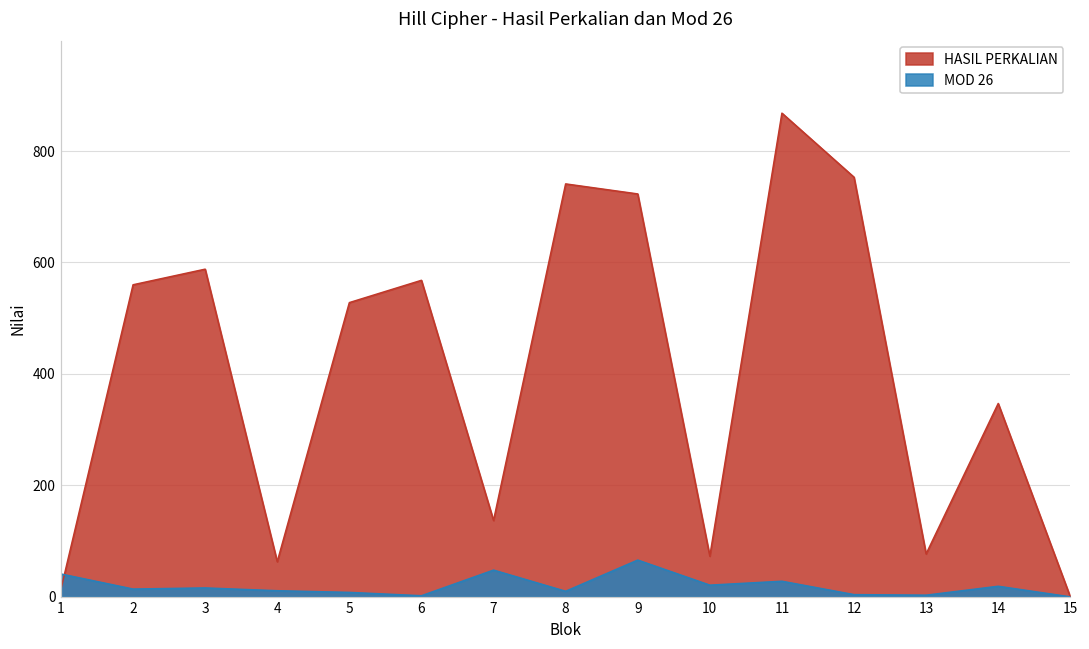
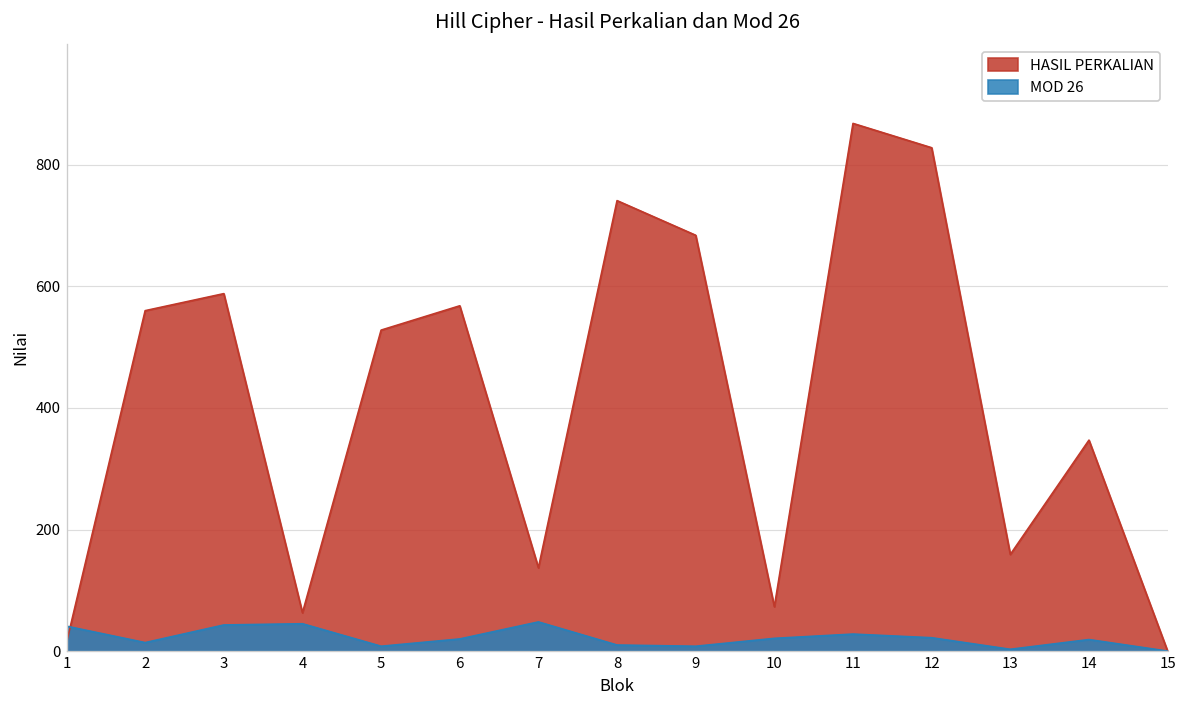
  {
    "HASIL PERKALIAN": {
      "1": 10,
      "2": 560,
      "3": 590,
      "4": 60,
      "5": 530,
      "6": 570,
      "7": 140,
      "8": 740,
-     "9": 720,
+     "9": 680,
      "10": 70,
      "11": 870,
-     "12": 750,
-     "13": 80,
+     "12": 830,
+     "13": 160,
      "14": 350
    },
    "MOD 26": {
      "1": 40,
      "2": 10,
-     "3": 20,
-     "4": 10,
+     "3": 40,
+     "4": 50,
      "5": 10,
-     "6": 0,
+     "6": 20,
      "7": 50,
      "8": 10,
-     "9": 70,
+     "9": 10,
      "10": 20,
      "11": 30,
-     "12": 0,
+     "12": 20,
      "13": 0,
      "14": 20
    }
  }
